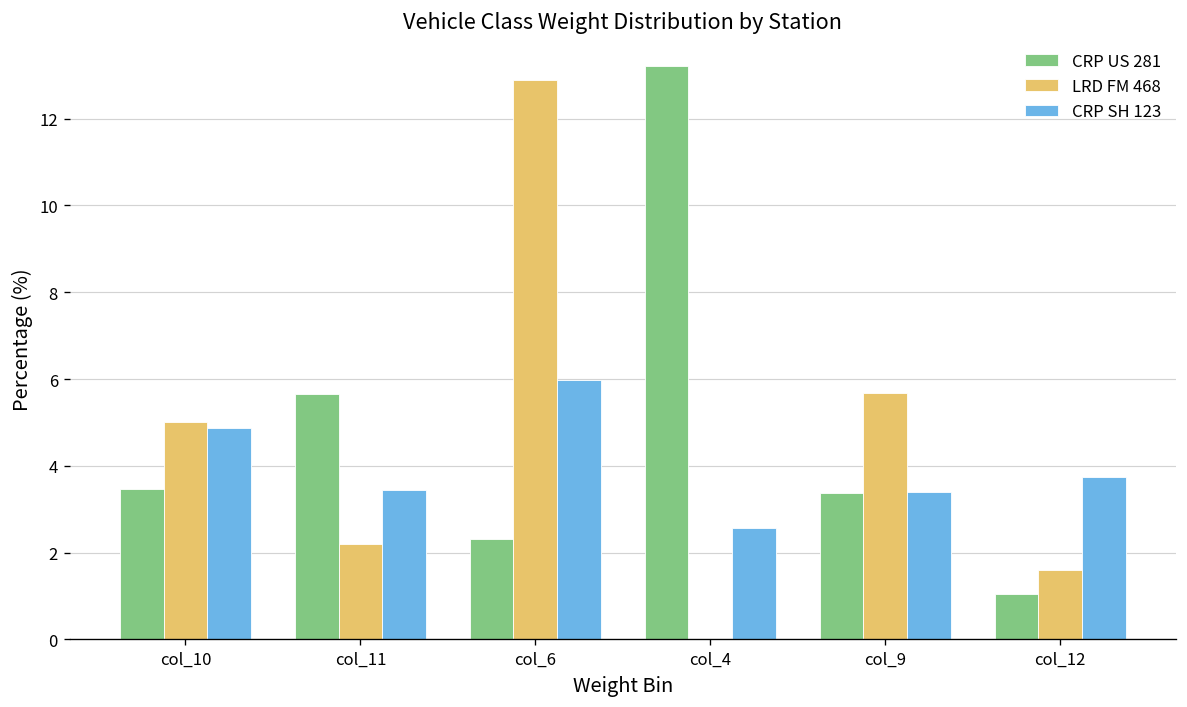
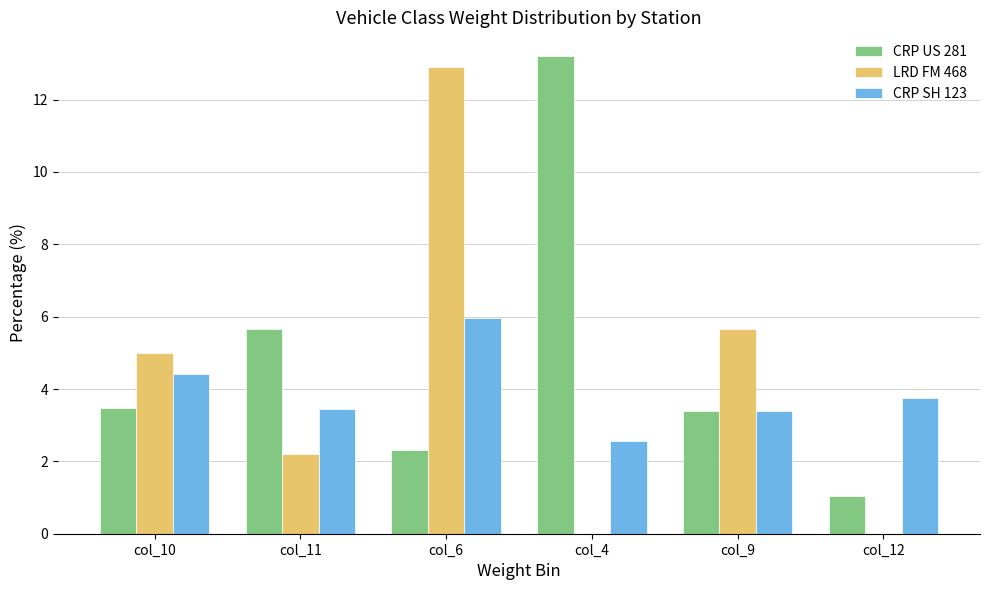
  {
    "CRP US 281": {
      "col_10": 3.5,
      "col_11": 5.7,
      "col_6": 2.3,
      "col_4": 13.2,
      "col_9": 3.4,
      "col_12": 1.1
    },
    "LRD FM 468": {
      "col_10": 5.0,
      "col_11": 2.2,
      "col_6": 12.9,
      "col_4": 0.0,
      "col_9": 5.7,
-     "col_12": 1.6
+     "col_12": 0.0
    },
    "CRP SH 123": {
-     "col_10": 4.9,
+     "col_10": 4.4,
      "col_11": 3.4,
      "col_6": 6.0,
      "col_4": 2.6,
      "col_9": 3.4,
      "col_12": 3.7
    }
  }
